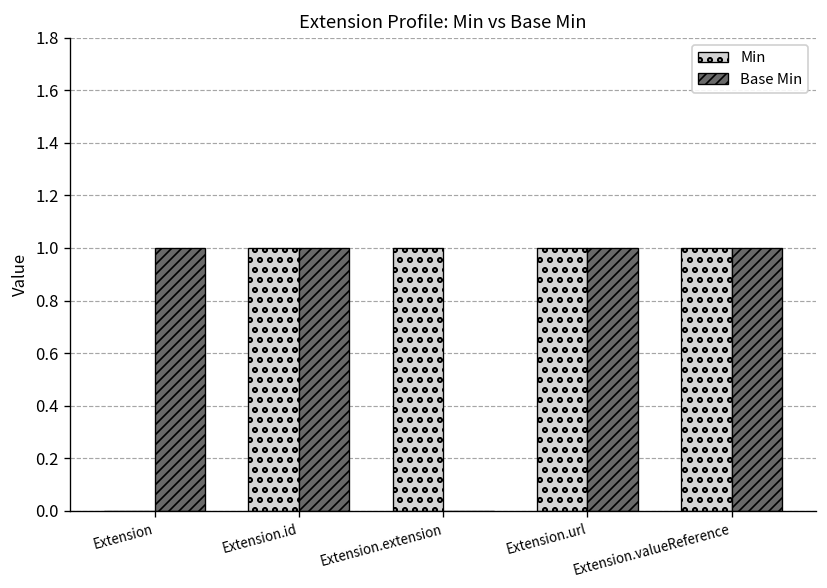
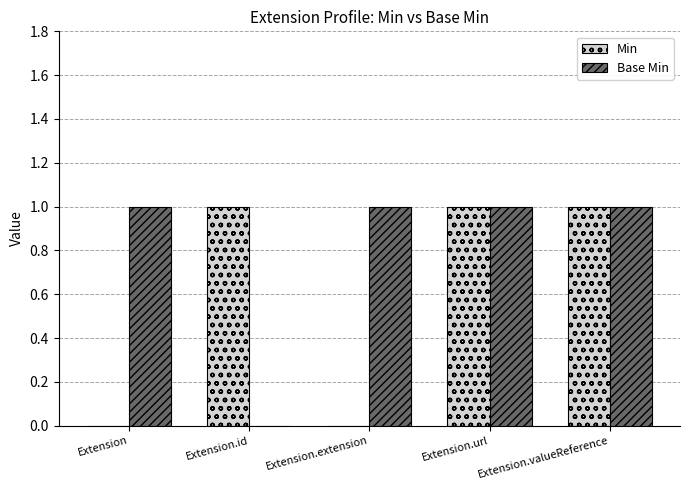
  {
    "Min": {
      "Extension": 0,
      "Extension.id": 1,
-     "Extension.extension": 1,
+     "Extension.extension": 0,
      "Extension.url": 1,
      "Extension.valueReference": 1
    },
    "Base Min": {
      "Extension": 1,
-     "Extension.id": 1,
-     "Extension.extension": 0,
+     "Extension.id": 0,
+     "Extension.extension": 1,
      "Extension.url": 1,
      "Extension.valueReference": 1
    }
  }
